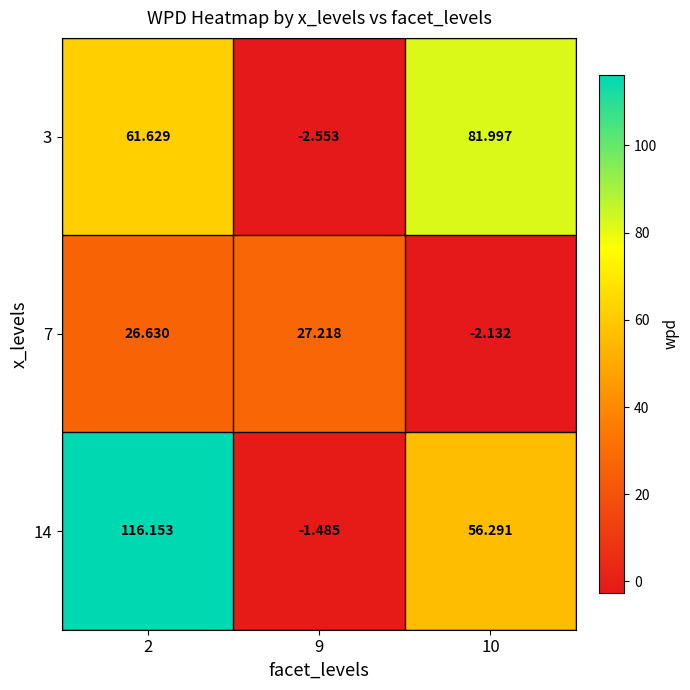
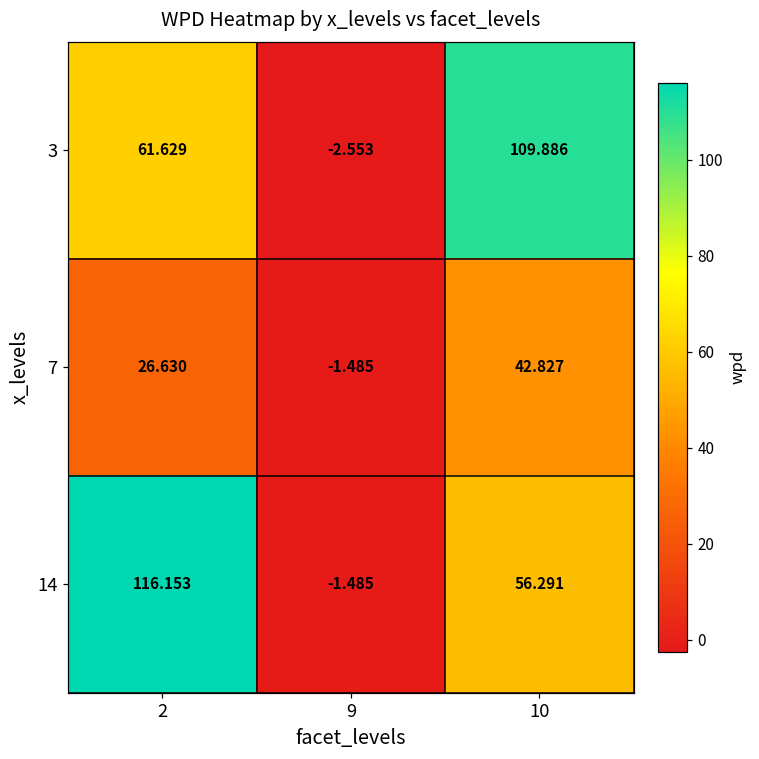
  {
    "3": {
      "2": 61.629,
      "9": -2.553,
-     "10": 81.997
+     "10": 109.886
    },
    "7": {
      "2": 26.630,
-     "9": 27.218,
-     "10": -2.132
+     "9": -1.485,
+     "10": 42.827
    },
    "14": {
      "2": 116.153,
      "9": -1.485,
      "10": 56.291
    }
  }
